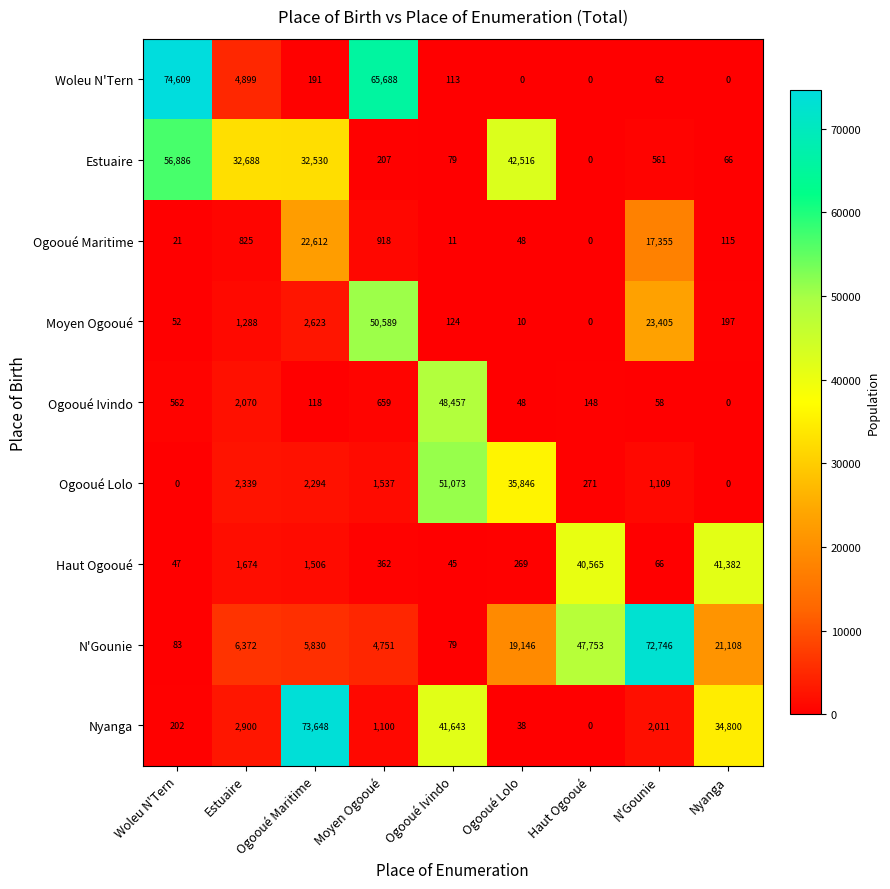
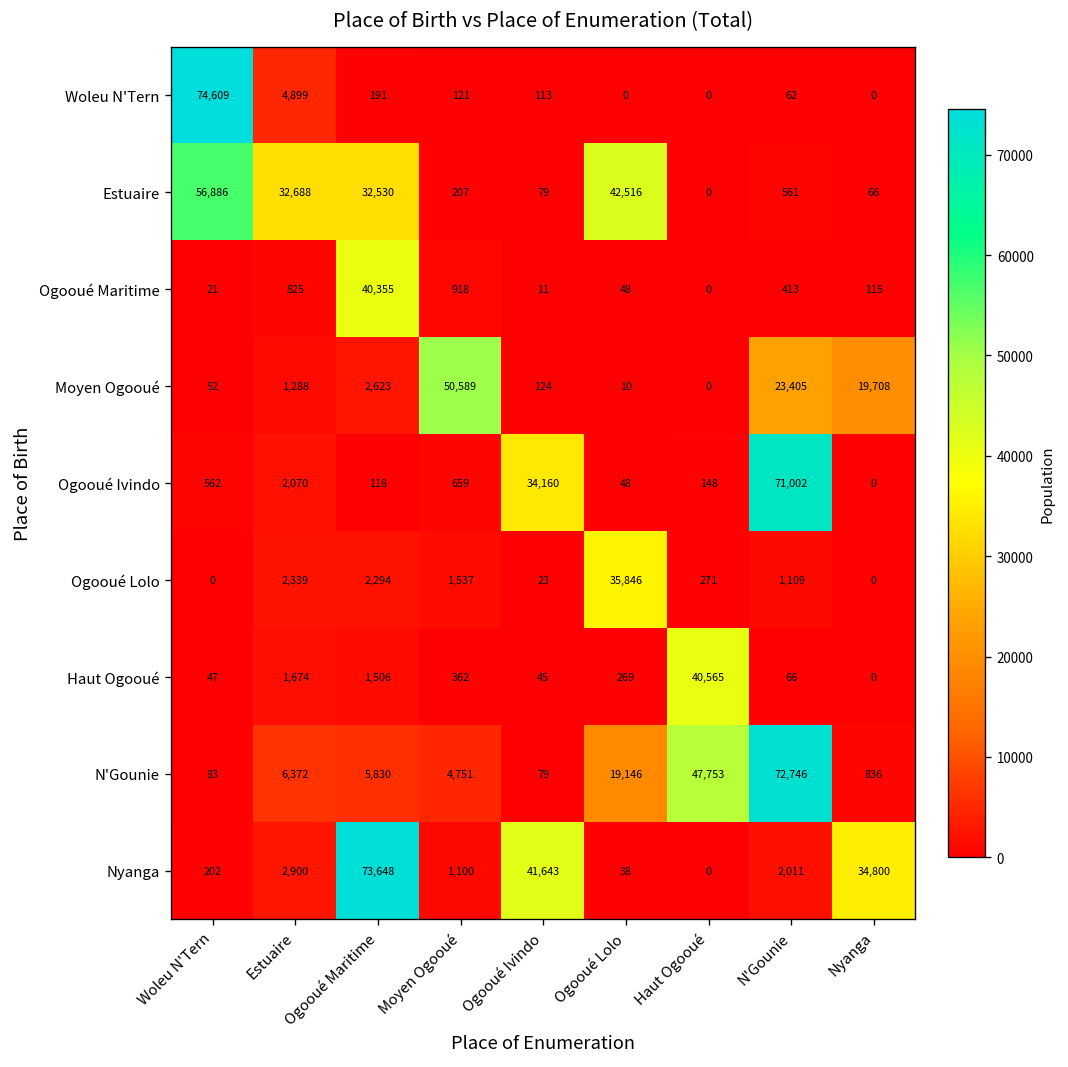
  {
    "Woleu N'Tern": {
      "Woleu N'Tern": "74,609",
      "Estuaire": "4,899",
      "Ogooué Maritime": "191",
-     "Moyen Ogooué": "65,688",
+     "Moyen Ogooué": "121",
      "Ogooué Ivindo": "113",
      "Ogooué Lolo": "0",
      "Haut Ogooué": "0",
      "N'Gounie": "62",
      "Nyanga": "0"
    },
    "Estuaire": {
      "Woleu N'Tern": "56,886",
      "Estuaire": "32,688",
      "Ogooué Maritime": "32,530",
      "Moyen Ogooué": "207",
      "Ogooué Ivindo": "79",
      "Ogooué Lolo": "42,516",
      "Haut Ogooué": "0",
      "N'Gounie": "561",
      "Nyanga": "66"
    },
    "Ogooué Maritime": {
      "Woleu N'Tern": "21",
      "Estuaire": "825",
-     "Ogooué Maritime": "22,612",
+     "Ogooué Maritime": "40,355",
      "Moyen Ogooué": "918",
      "Ogooué Ivindo": "11",
      "Ogooué Lolo": "48",
      "Haut Ogooué": "0",
-     "N'Gounie": "17,355",
+     "N'Gounie": "413",
      "Nyanga": "115"
    },
    "Moyen Ogooué": {
      "Woleu N'Tern": "52",
      "Estuaire": "1,288",
      "Ogooué Maritime": "2,623",
      "Moyen Ogooué": "50,589",
      "Ogooué Ivindo": "124",
      "Ogooué Lolo": "10",
      "Haut Ogooué": "0",
      "N'Gounie": "23,405",
-     "Nyanga": "197"
+     "Nyanga": "19,708"
    },
    "Ogooué Ivindo": {
      "Woleu N'Tern": "562",
      "Estuaire": "2,070",
      "Ogooué Maritime": "118",
      "Moyen Ogooué": "659",
-     "Ogooué Ivindo": "48,457",
+     "Ogooué Ivindo": "34,160",
      "Ogooué Lolo": "48",
      "Haut Ogooué": "148",
-     "N'Gounie": "58",
+     "N'Gounie": "71,002",
      "Nyanga": "0"
    },
    "Ogooué Lolo": {
      "Woleu N'Tern": "0",
      "Estuaire": "2,339",
      "Ogooué Maritime": "2,294",
      "Moyen Ogooué": "1,537",
-     "Ogooué Ivindo": "51,073",
+     "Ogooué Ivindo": "23",
      "Ogooué Lolo": "35,846",
      "Haut Ogooué": "271",
      "N'Gounie": "1,109",
      "Nyanga": "0"
    },
    "Haut Ogooué": {
      "Woleu N'Tern": "47",
      "Estuaire": "1,674",
      "Ogooué Maritime": "1,506",
      "Moyen Ogooué": "362",
      "Ogooué Ivindo": "45",
      "Ogooué Lolo": "269",
      "Haut Ogooué": "40,565",
      "N'Gounie": "66",
-     "Nyanga": "41,382"
+     "Nyanga": "0"
    },
    "N'Gounie": {
      "Woleu N'Tern": "83",
      "Estuaire": "6,372",
      "Ogooué Maritime": "5,830",
      "Moyen Ogooué": "4,751",
      "Ogooué Ivindo": "79",
      "Ogooué Lolo": "19,146",
      "Haut Ogooué": "47,753",
      "N'Gounie": "72,746",
-     "Nyanga": "21,108"
+     "Nyanga": "836"
    },
    "Nyanga": {
      "Woleu N'Tern": "202",
      "Estuaire": "2,900",
      "Ogooué Maritime": "73,648",
      "Moyen Ogooué": "1,100",
      "Ogooué Ivindo": "41,643",
      "Ogooué Lolo": "38",
      "Haut Ogooué": "0",
      "N'Gounie": "2,011",
      "Nyanga": "34,800"
    }
  }
